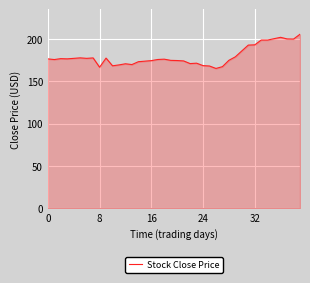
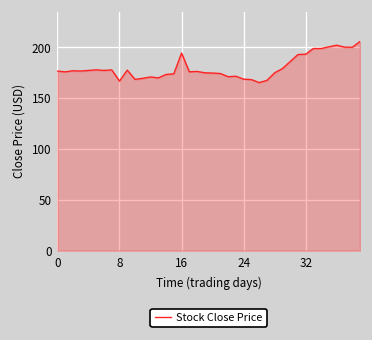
  {
    "0": 180,
    "8": 170,
-   "16": 170,
+   "16": 190,
    "24": 170,
    "32": 190
  }
